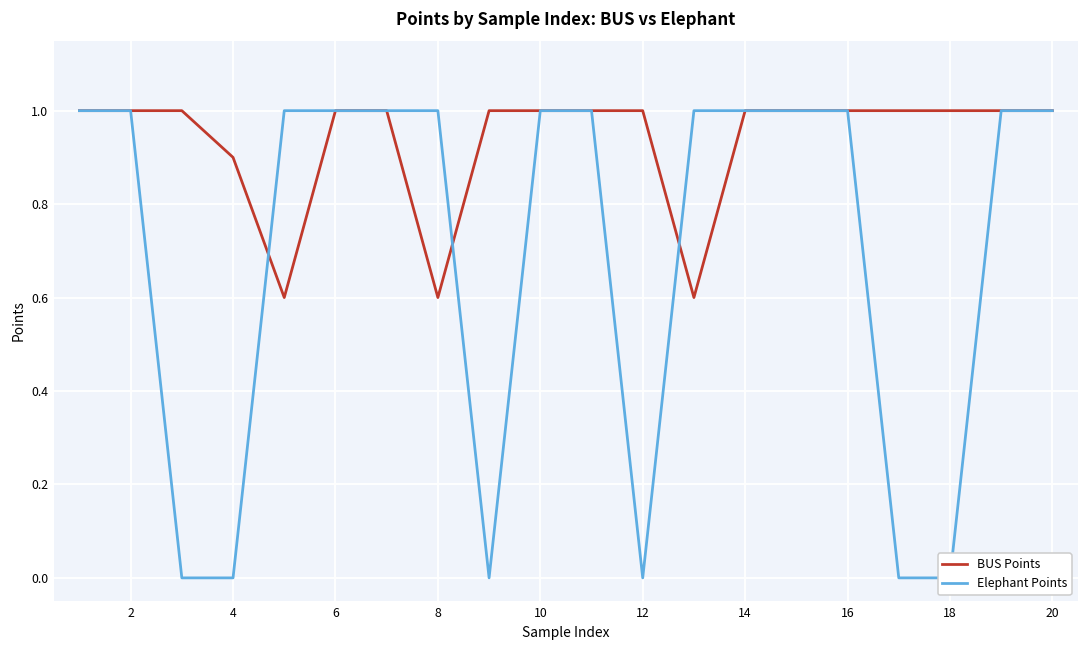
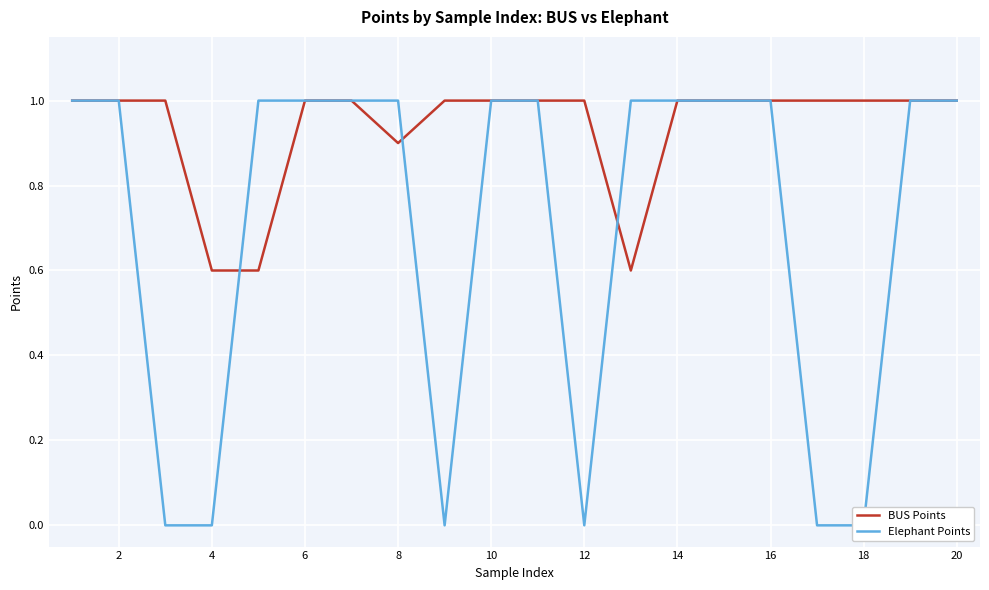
  {
    "BUS Points": {
-     "4": 0.9,
-     "8": 0.6,
+     "4": 0.6,
+     "8": 0.9,
      "12": 1.0,
      "18": 1.0
    },
    "Elephant Points": {
      "4": 0.0,
      "8": 1.0,
      "12": 0.0
    }
  }
